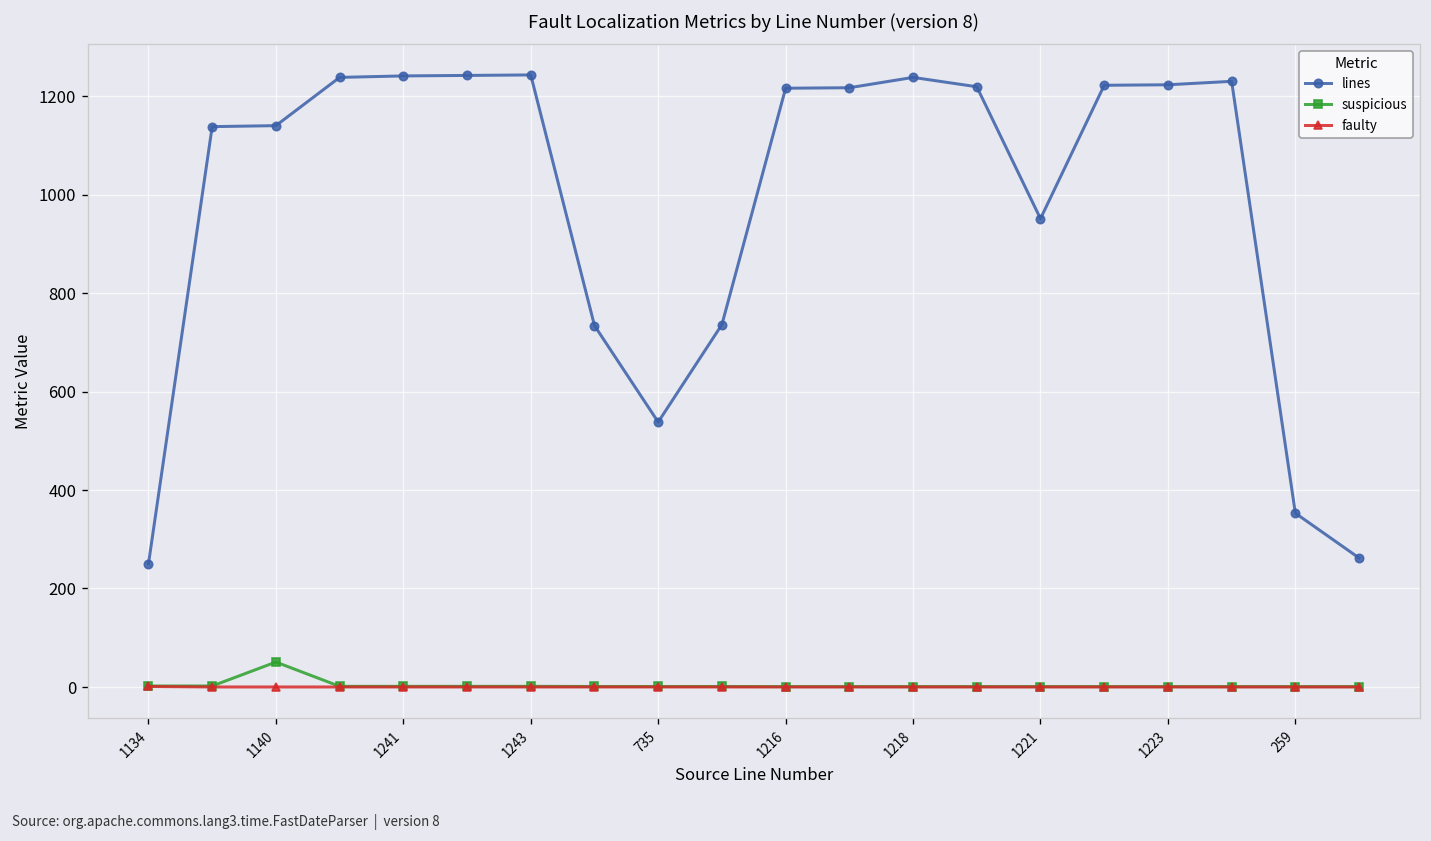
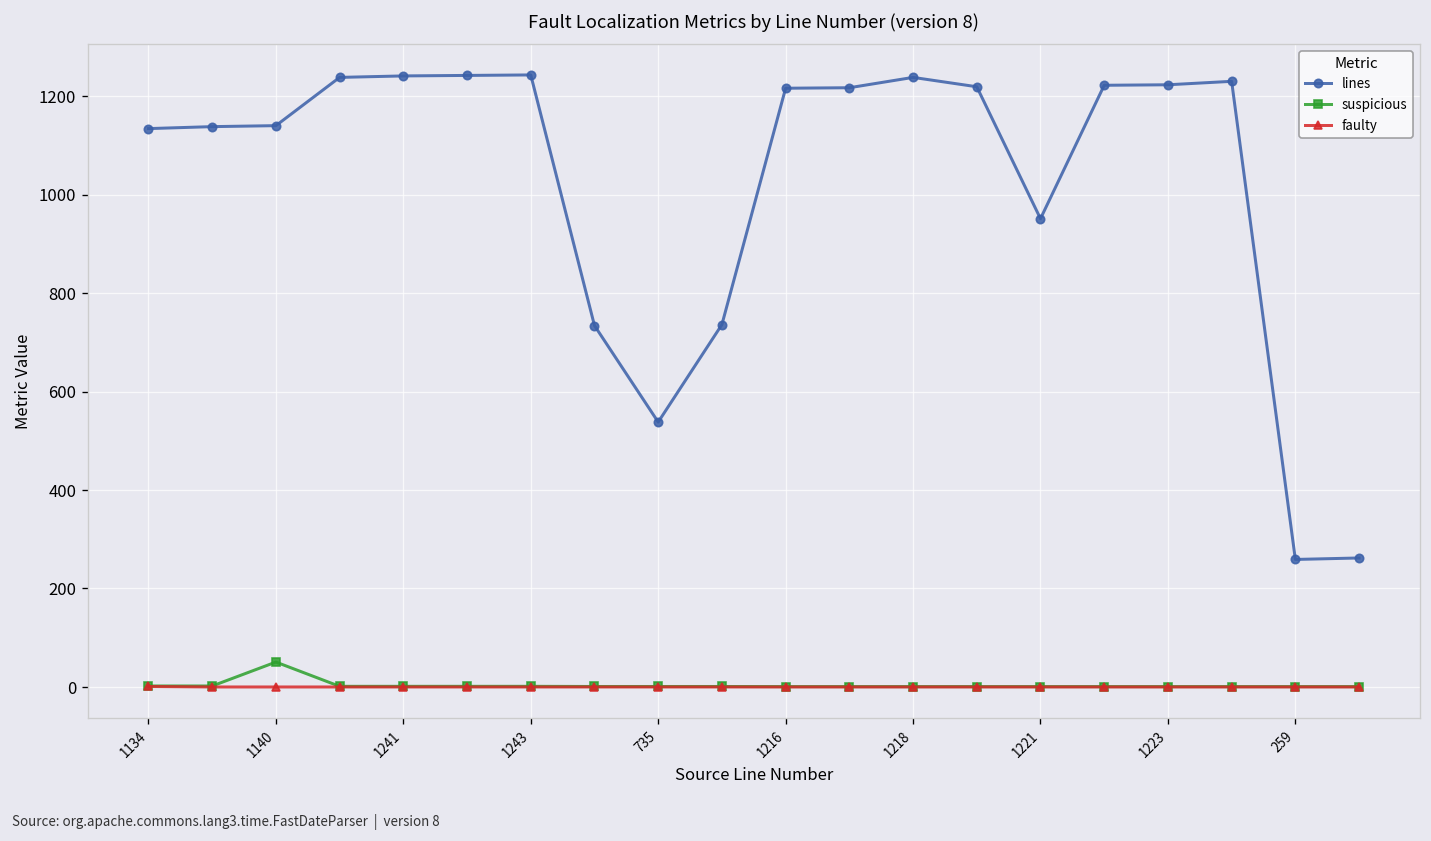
  {
    "lines": {
-     "1134": 250,
+     "1134": 1130,
      "1140": 1140,
      "1241": 1240,
      "1243": 1240,
      "735": 540,
      "1216": 1220,
      "1218": 1240,
      "1221": 950,
      "1223": 1220,
-     "259": 350
+     "259": 260
    },
    "suspicious": {
      "1140": 50
    },
    "faulty": {
      "1140": 0
    }
  }
